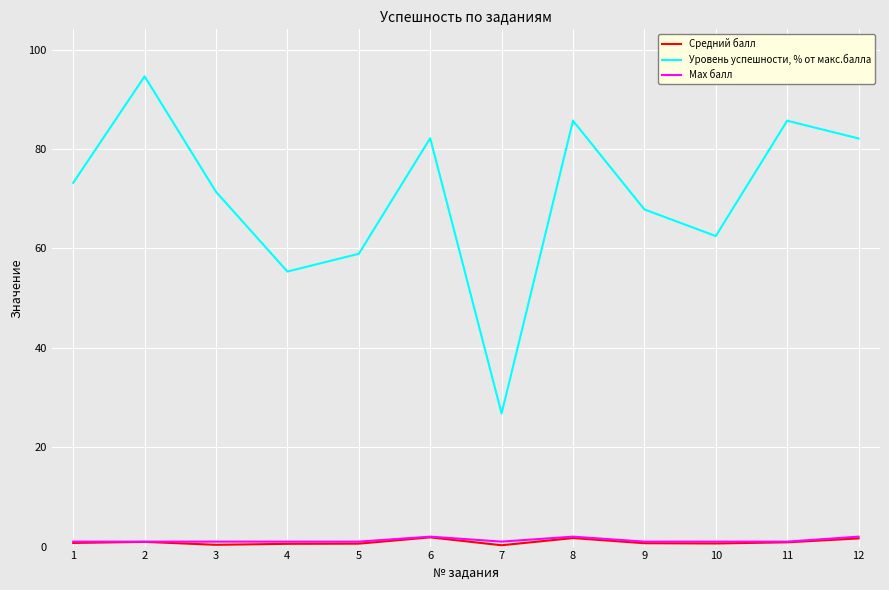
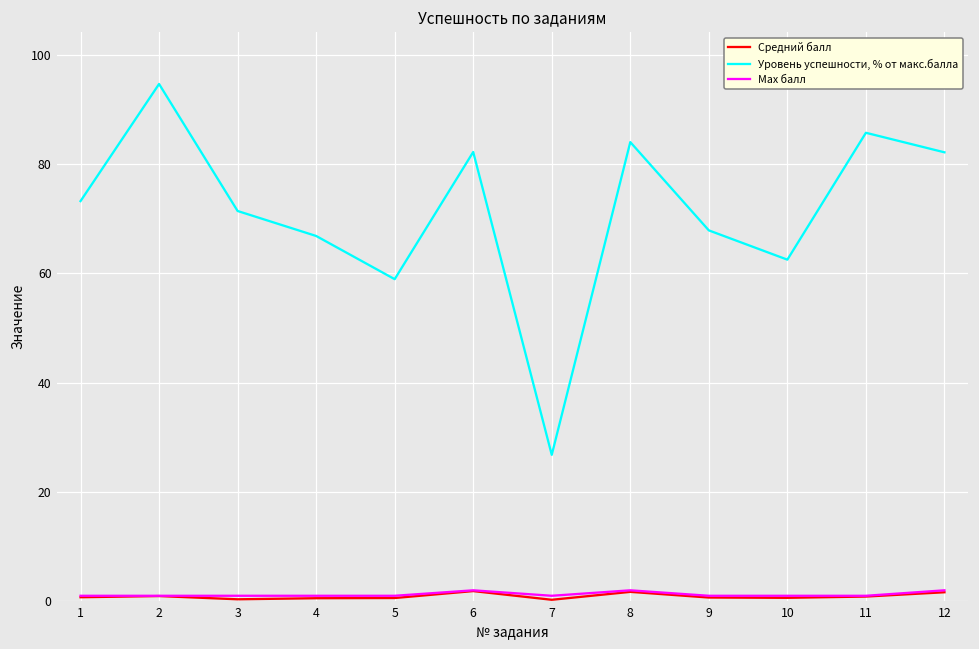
  {
    "Средний балл": {
      "3": 0,
      "7": 0
    },
    "Уровень успешности, % от макс.балла": {
      "1": 73,
      "2": 95,
      "3": 71,
-     "4": 55,
+     "4": 67,
      "5": 59,
      "6": 82,
      "7": 27,
-     "8": 86,
+     "8": 84,
      "9": 68,
      "10": 63,
      "11": 86,
      "12": 82
    },
    "Max балл": {
      "3": 1,
      "7": 1
    }
  }
